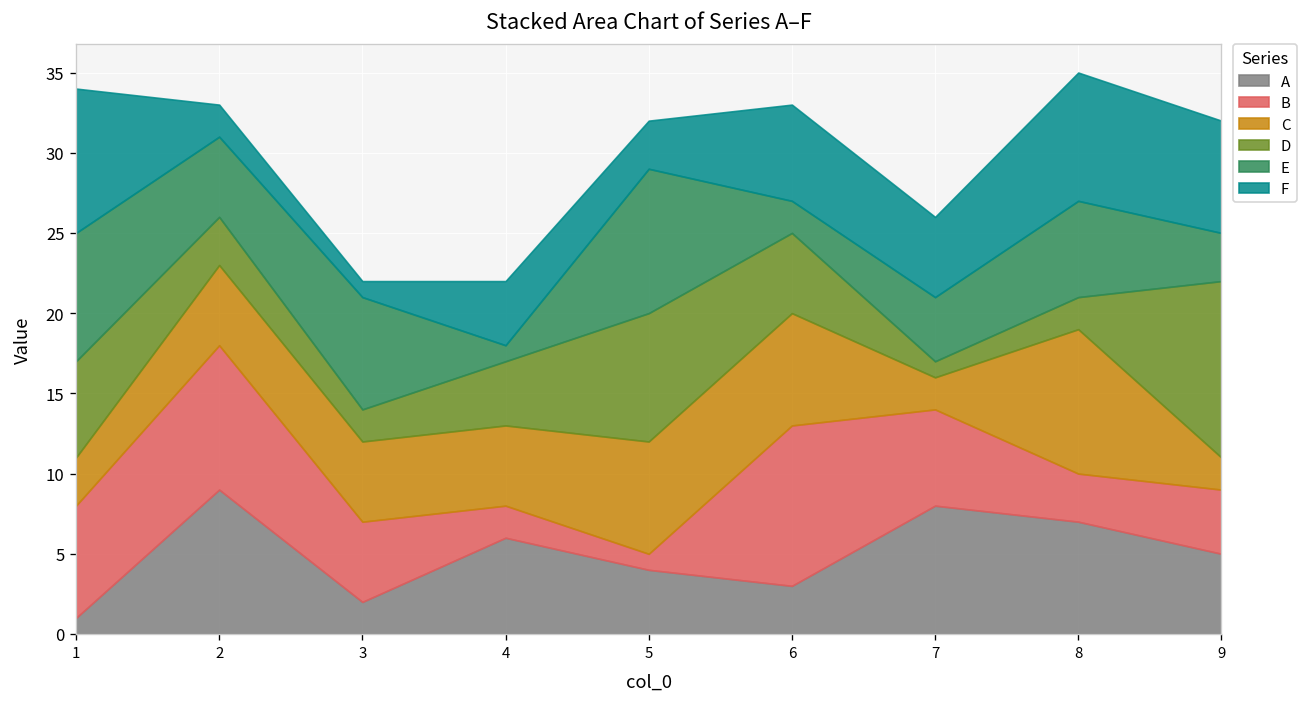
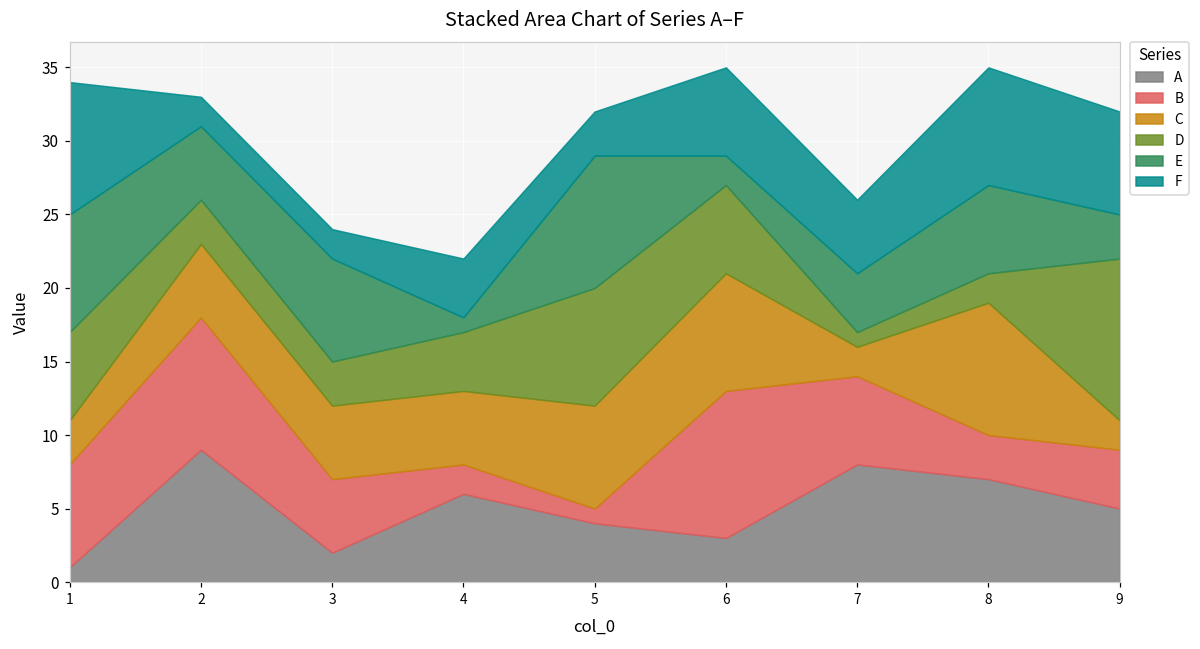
  {
    "A": {
      "1": 1,
      "2": 9,
      "3": 2,
      "4": 6,
      "5": 4,
      "6": 3,
      "7": 8,
      "8": 7,
      "9": 5
    },
    "B": {
      "1": 7,
      "2": 9,
      "3": 5,
      "4": 2,
      "5": 1,
      "6": 10,
      "7": 6,
      "8": 3,
      "9": 4
    },
    "C": {
      "1": 3,
      "2": 5,
      "3": 5,
      "4": 5,
      "5": 7,
-     "6": 7,
+     "6": 8,
      "7": 2,
      "8": 9,
      "9": 2
    },
    "D": {
      "1": 6,
      "2": 3,
-     "3": 2,
+     "3": 3,
      "4": 4,
      "5": 8,
-     "6": 5,
+     "6": 6,
      "7": 1,
      "8": 2,
      "9": 11
    },
    "E": {
      "1": 8,
      "2": 5,
      "3": 7,
      "4": 1,
      "5": 9,
      "6": 2,
      "7": 4,
      "8": 6,
      "9": 3
    },
    "F": {
      "1": 9,
      "2": 2,
-     "3": 1,
+     "3": 2,
      "4": 4,
      "5": 3,
      "6": 6,
      "7": 5,
      "8": 8,
      "9": 7
    }
  }
